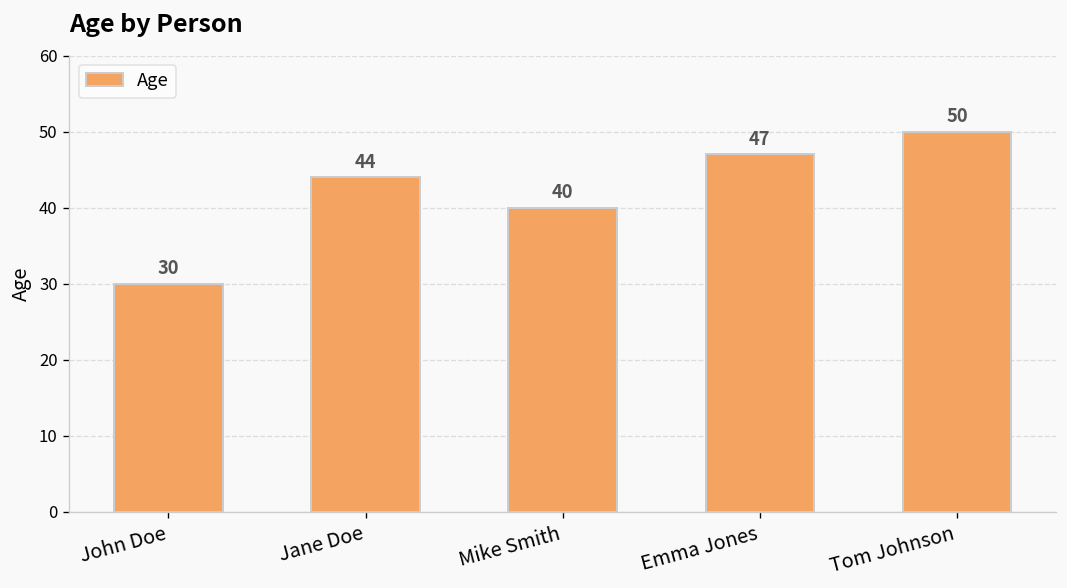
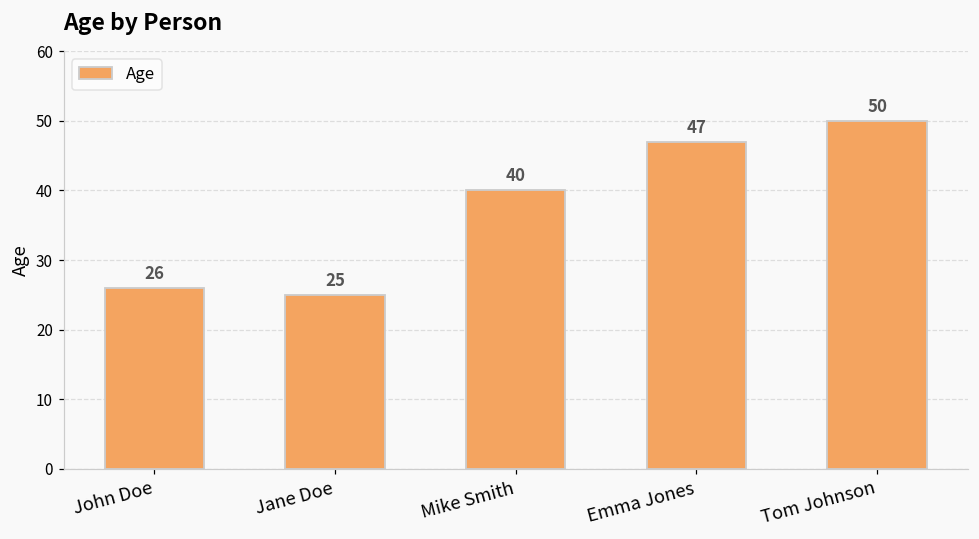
  {
-   "John Doe": 30,
-   "Jane Doe": 44,
+   "John Doe": 26,
+   "Jane Doe": 25,
    "Mike Smith": 40,
    "Emma Jones": 47,
    "Tom Johnson": 50
  }
